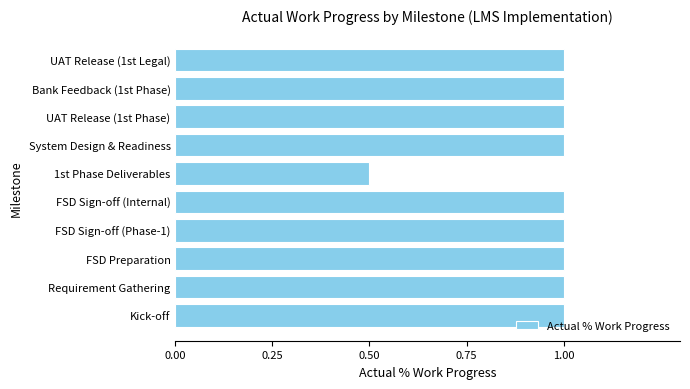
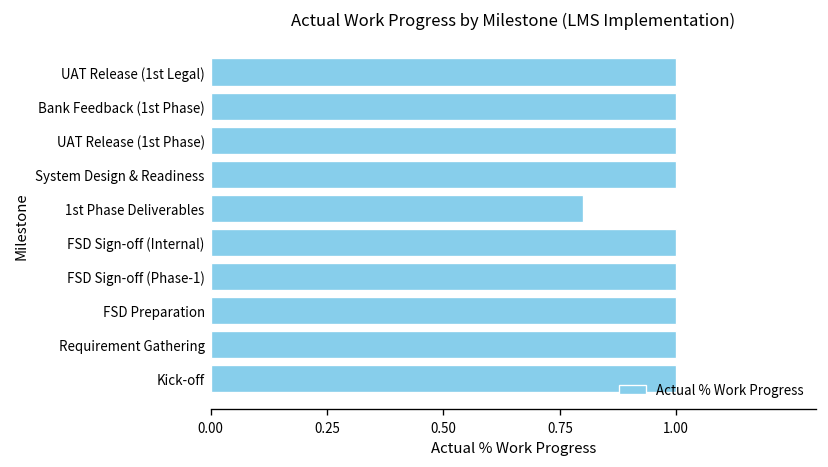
  {
    "UAT Release (1st Legal)": 1.0,
    "Bank Feedback (1st Phase)": 1.0,
    "UAT Release (1st Phase)": 1.0,
    "System Design & Readiness": 1.0,
-   "1st Phase Deliverables": 0.5,
+   "1st Phase Deliverables": 0.8,
    "FSD Sign-off (Internal)": 1.0,
    "FSD Sign-off (Phase-1)": 1.0,
    "FSD Preparation": 1.0,
    "Requirement Gathering": 1.0,
    "Kick-off": 1.0
  }
